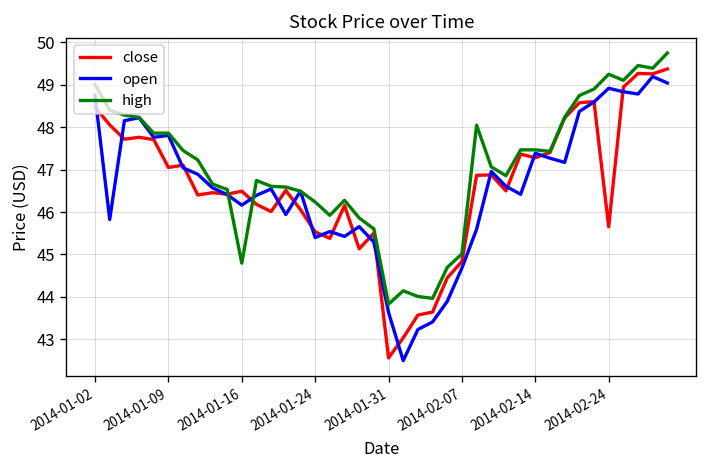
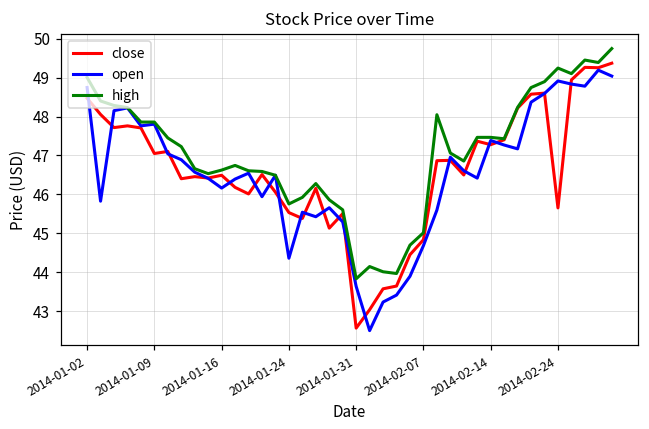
  {
    "close": {
      "2014-01-09": 47.1,
      "2014-01-16": 46.5,
      "2014-01-24": 45.5,
      "2014-01-31": 42.6,
      "2014-02-07": 44.8,
      "2014-02-14": 47.3,
      "2014-02-24": 45.7
    },
    "open": {
      "2014-01-16": 46.2,
-     "2014-01-24": 45.4,
+     "2014-01-24": 44.4,
      "2014-01-31": 43.6,
      "2014-02-07": 44.7,
      "2014-02-14": 47.4,
      "2014-02-24": 48.9
    },
    "high": {
-     "2014-01-16": 44.8,
-     "2014-01-24": 46.2,
+     "2014-01-16": 46.6,
+     "2014-01-24": 45.8,
      "2014-01-31": 43.8,
      "2014-02-07": 45.0,
      "2014-02-14": 47.5,
      "2014-02-24": 49.2
    }
  }
